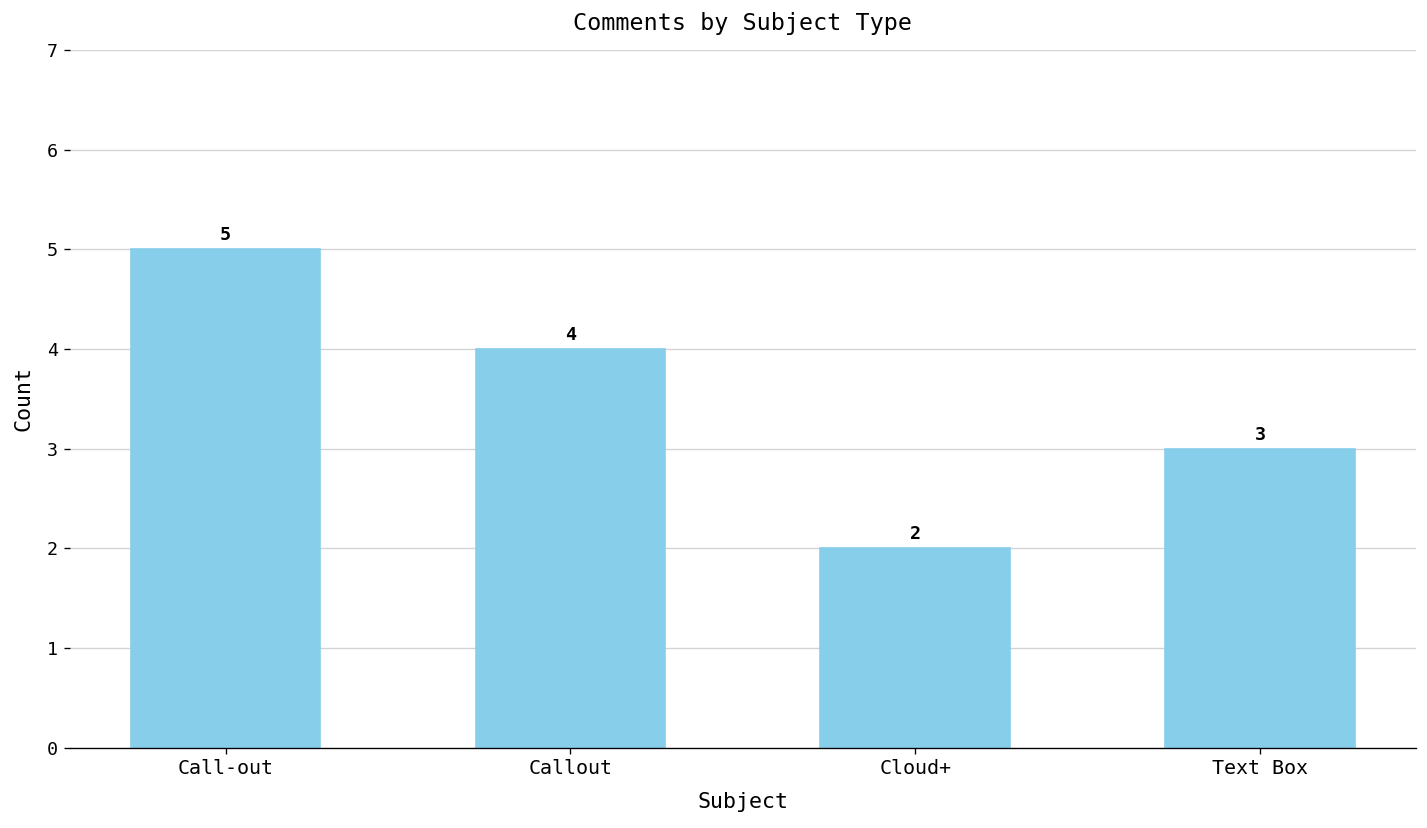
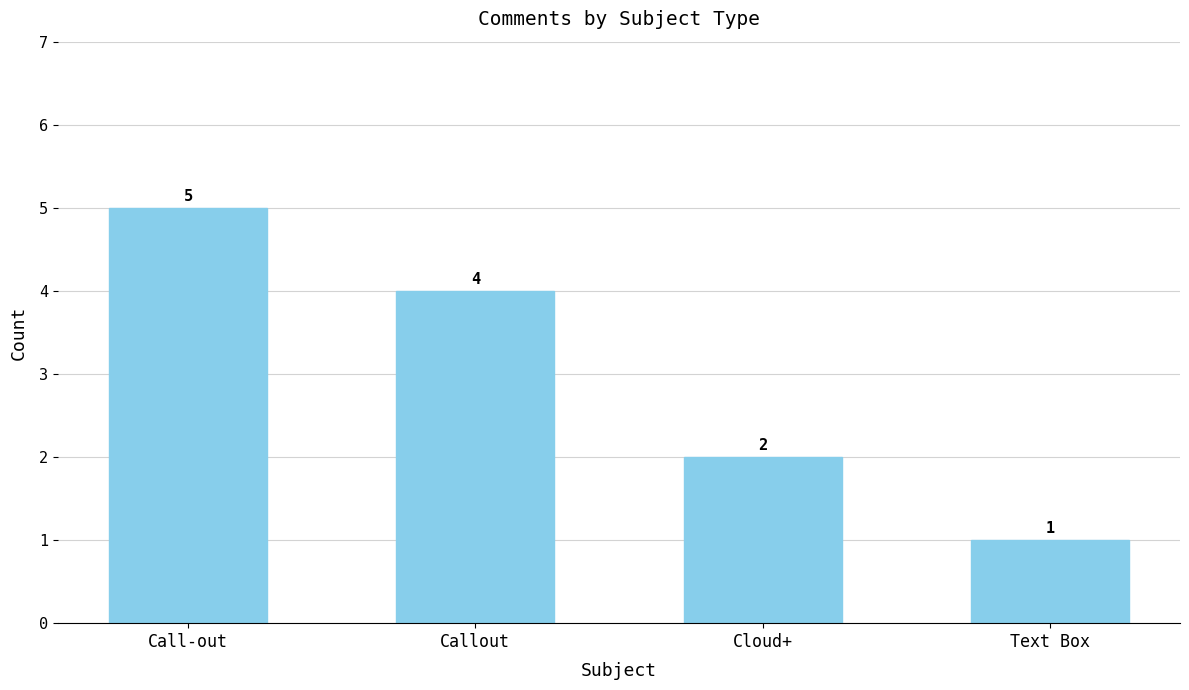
  {
    "Call-out": 5,
    "Callout": 4,
    "Cloud+": 2,
-   "Text Box": 3
+   "Text Box": 1
  }
